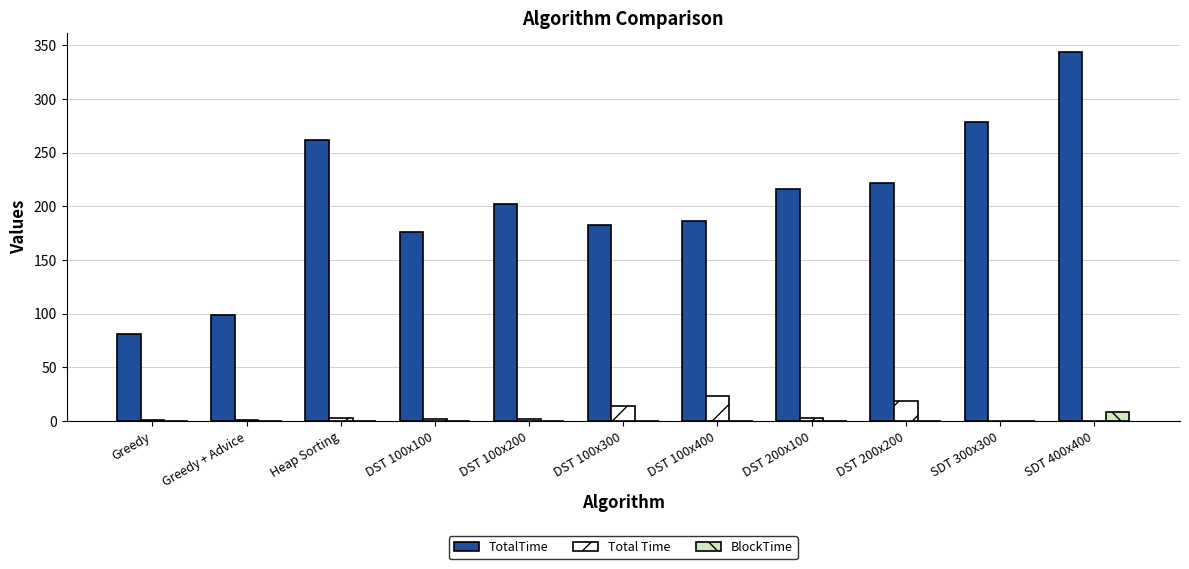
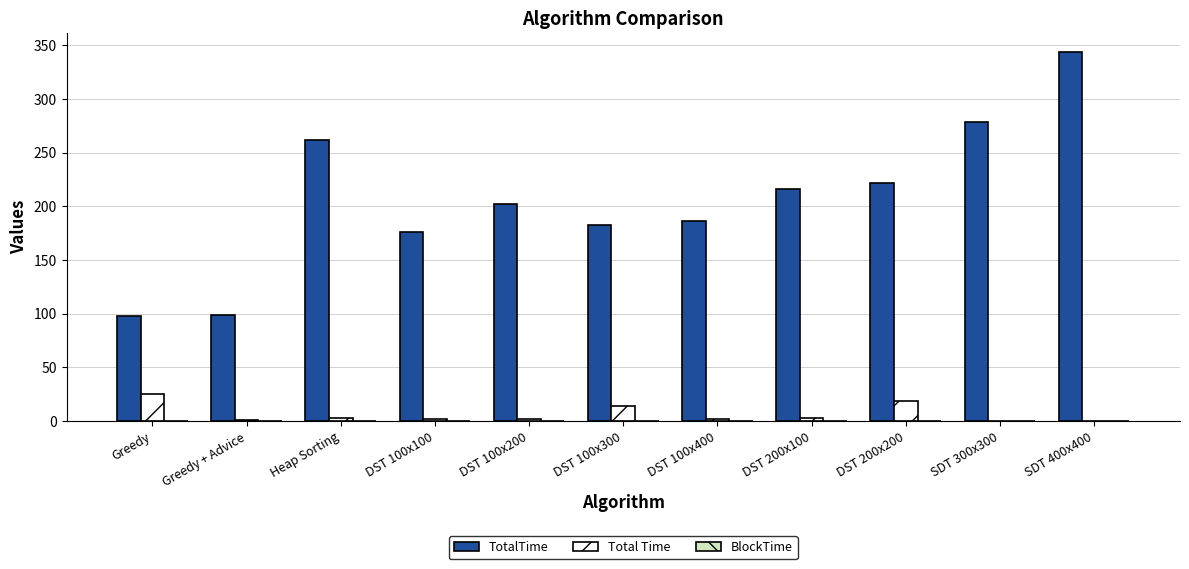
  {
    "TotalTime": {
-     "Greedy": 81,
+     "Greedy": 98,
      "Greedy + Advice": 98,
      "Heap Sorting": 261,
      "DST 100x100": 176,
      "DST 100x200": 202,
      "DST 100x300": 183,
      "DST 100x400": 186,
      "DST 200x100": 216,
      "DST 200x200": 222,
      "SDT 300x300": 278,
      "SDT 400x400": 344
    },
    "Total Time": {
-     "Greedy": 1,
+     "Greedy": 26,
      "Heap Sorting": 3,
      "DST 100x300": 14,
-     "DST 100x400": 23,
+     "DST 100x400": 2,
      "DST 200x100": 3,
      "DST 200x200": 19
    },
    "BlockTime": {
-     "SDT 400x400": 8
+     "SDT 400x400": 0
    }
  }
